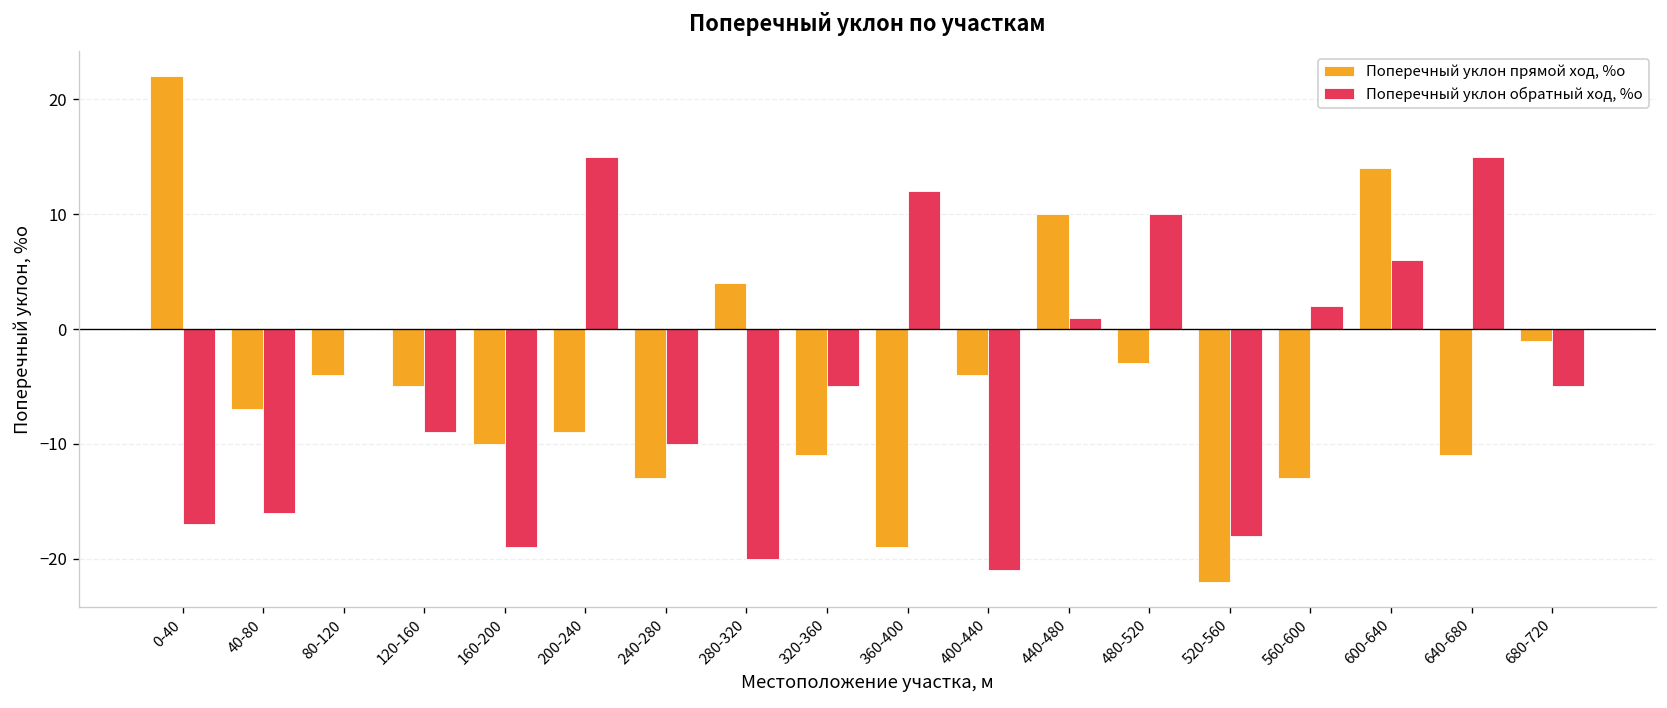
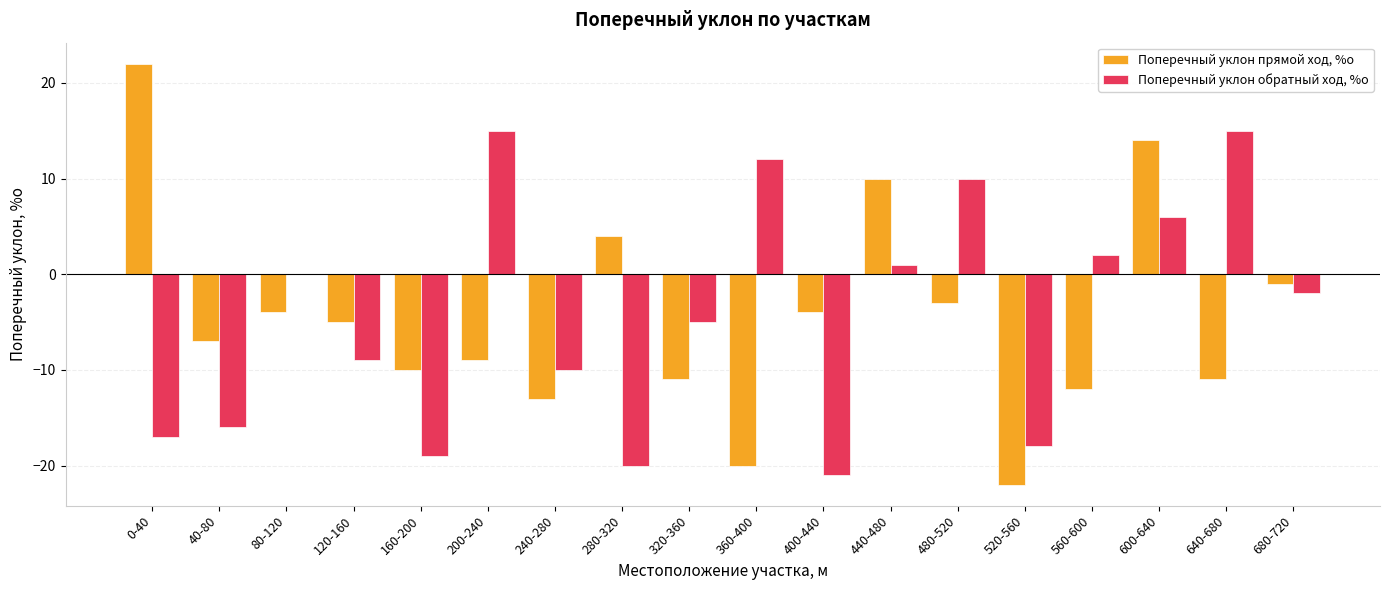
  {
    "Поперечный уклон прямой ход, %о": {
      "0-40": 22,
      "40-80": -7,
      "80-120": -4,
      "120-160": -5,
      "160-200": -10,
      "200-240": -9,
      "240-280": -13,
      "280-320": 4,
      "320-360": -11,
-     "360-400": -19,
+     "360-400": -20,
      "400-440": -4,
      "440-480": 10,
      "480-520": -3,
      "520-560": -22,
-     "560-600": -13,
+     "560-600": -12,
      "600-640": 14,
      "640-680": -11,
      "680-720": -1
    },
    "Поперечный уклон обратный ход, %о": {
      "0-40": -17,
      "40-80": -16,
      "80-120": 0,
      "120-160": -9,
      "160-200": -19,
      "200-240": 15,
      "240-280": -10,
      "280-320": -20,
      "320-360": -5,
      "360-400": 12,
      "400-440": -21,
      "440-480": 1,
      "480-520": 10,
      "520-560": -18,
      "560-600": 2,
      "600-640": 6,
      "640-680": 15,
-     "680-720": -5
+     "680-720": -2
    }
  }
